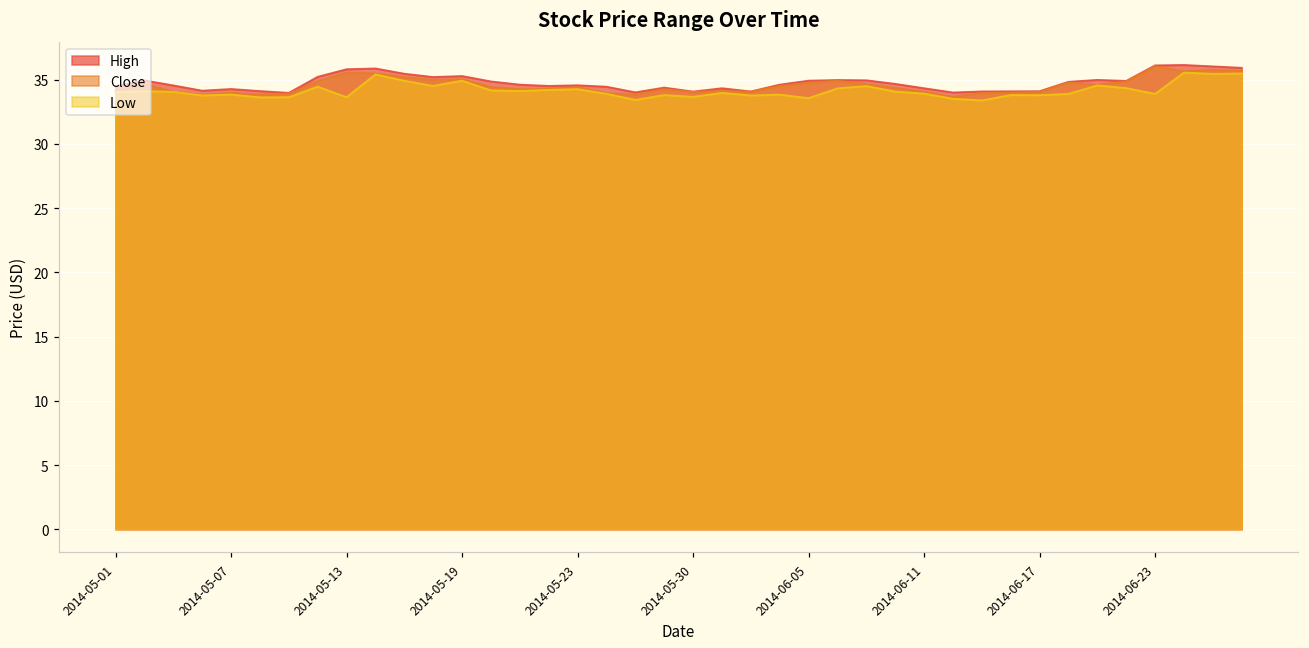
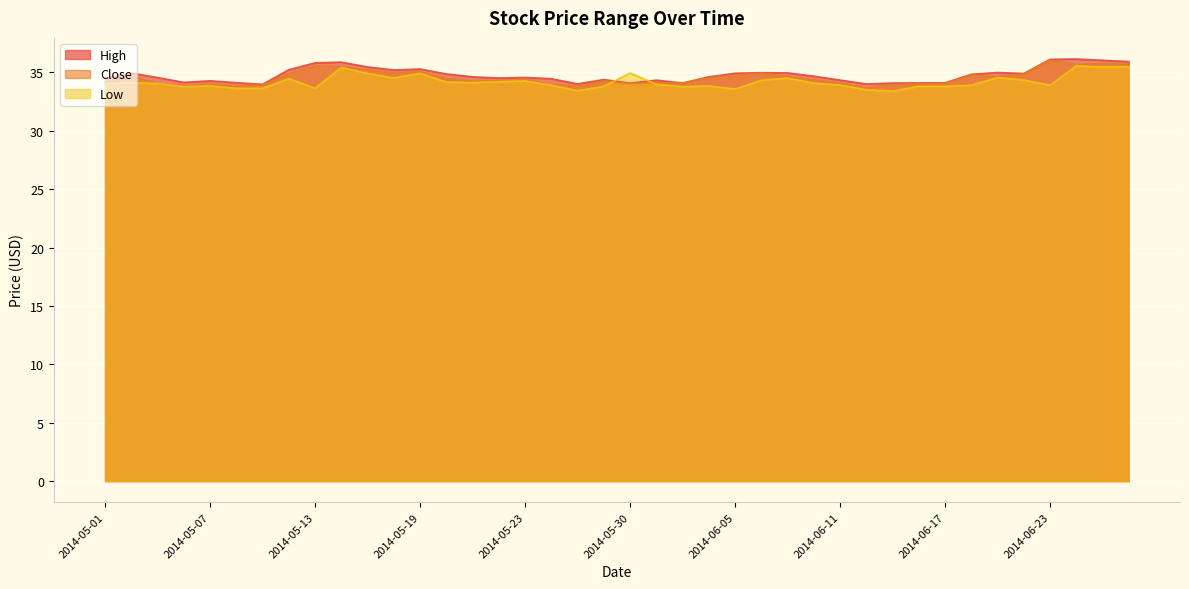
  {
    "Low": {
      "2014-05-13": 33.6,
-     "2014-05-30": 33.7,
+     "2014-05-30": 34.9,
      "2014-06-05": 33.6,
      "2014-06-17": 33.8,
      "2014-06-23": 33.9
    }
  }
